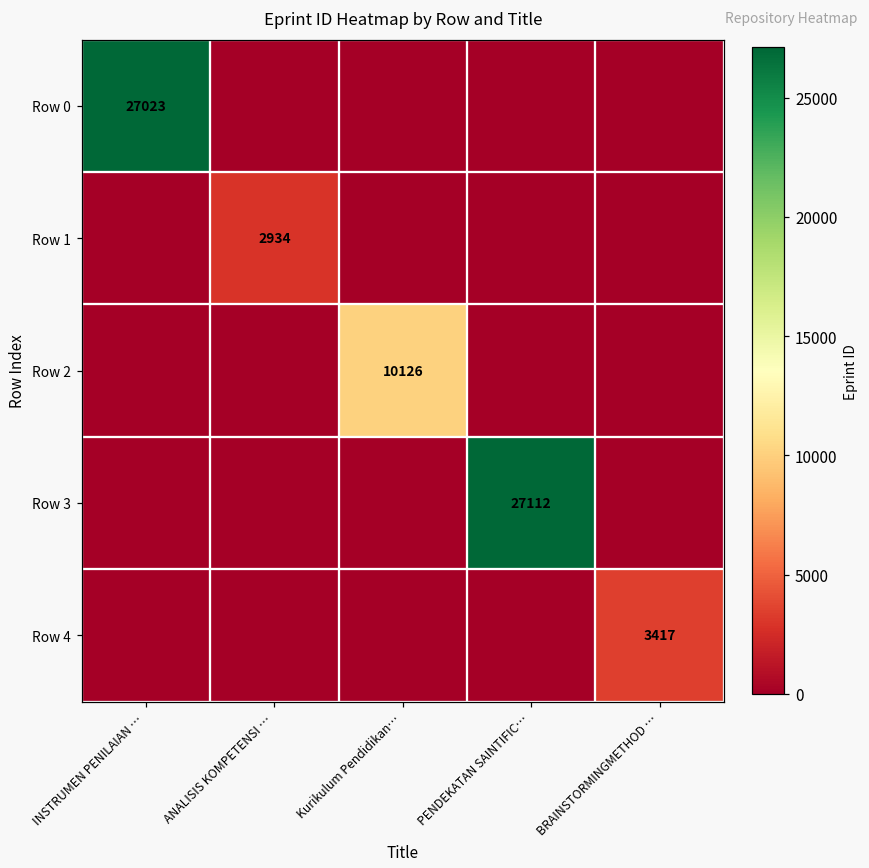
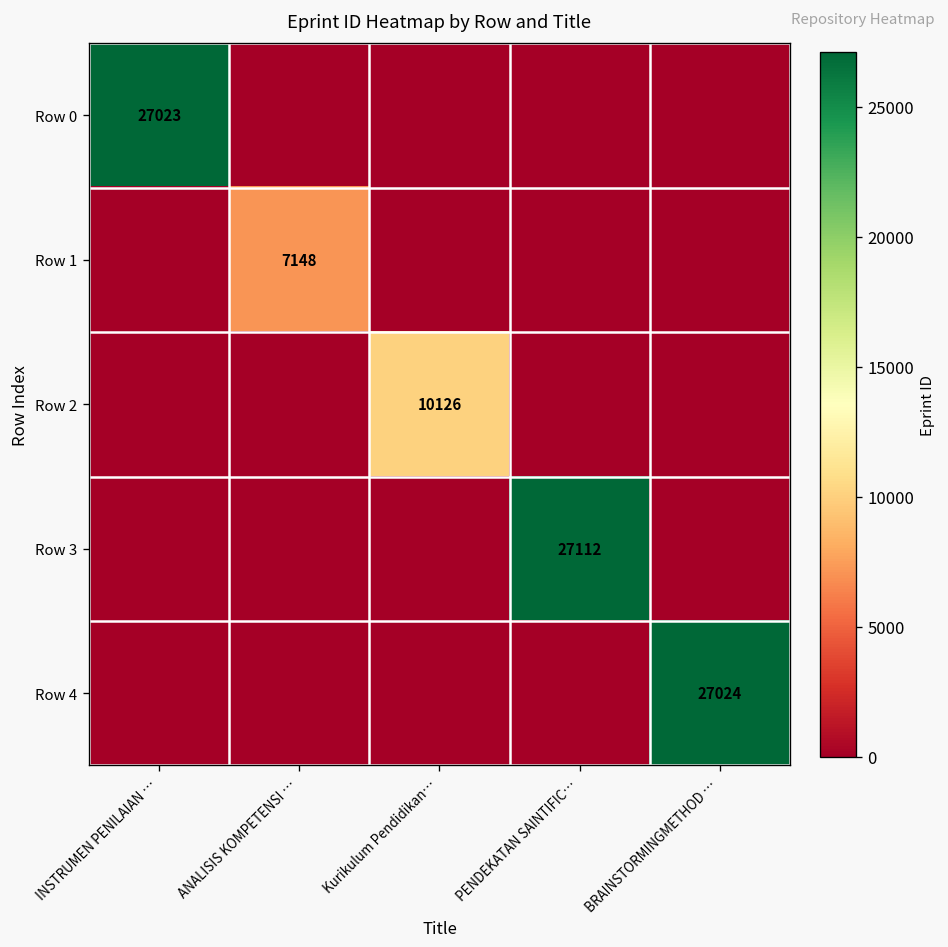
  {
    "Row 0": {
      "INSTRUMEN PENILAIAN …": 27023
    },
    "Row 1": {
-     "ANALISIS KOMPETENSI …": 2934
+     "ANALISIS KOMPETENSI …": 7148
    },
    "Row 2": {
      "Kurikulum Pendidikan…": 10126
    },
    "Row 3": {
      "PENDEKATAN SAINTIFIC…": 27112
    },
    "Row 4": {
-     "BRAINSTORMINGMETHOD …": 3417
+     "BRAINSTORMINGMETHOD …": 27024
    }
  }
